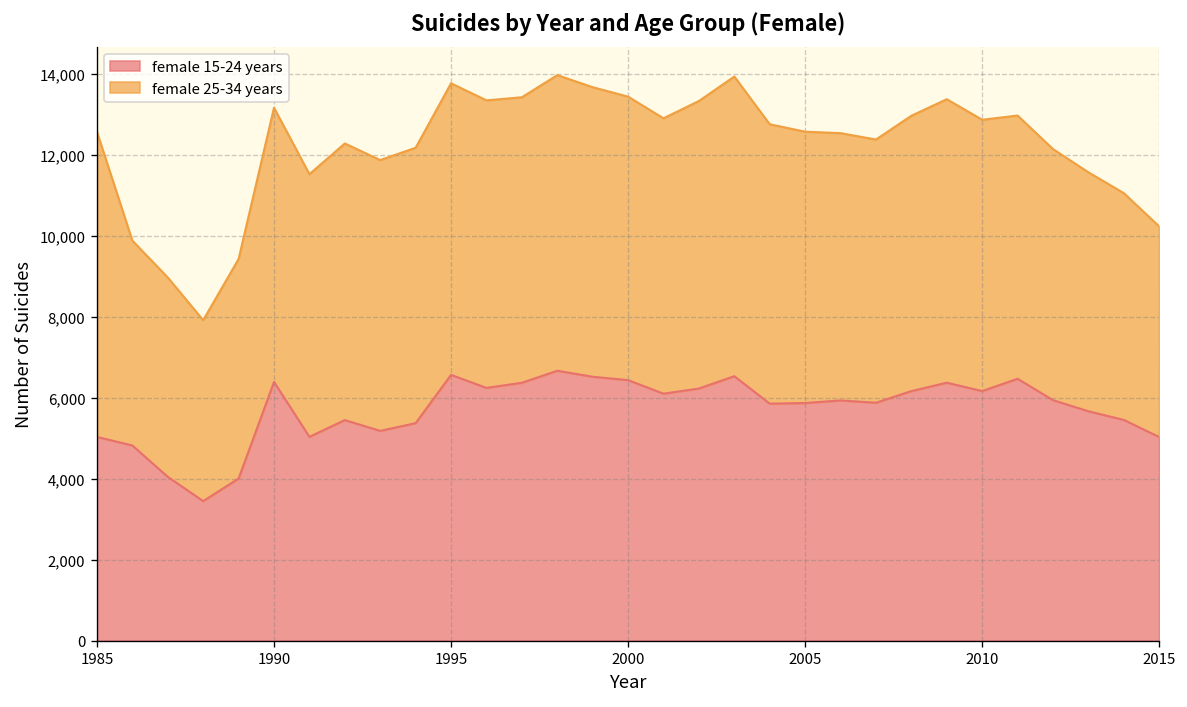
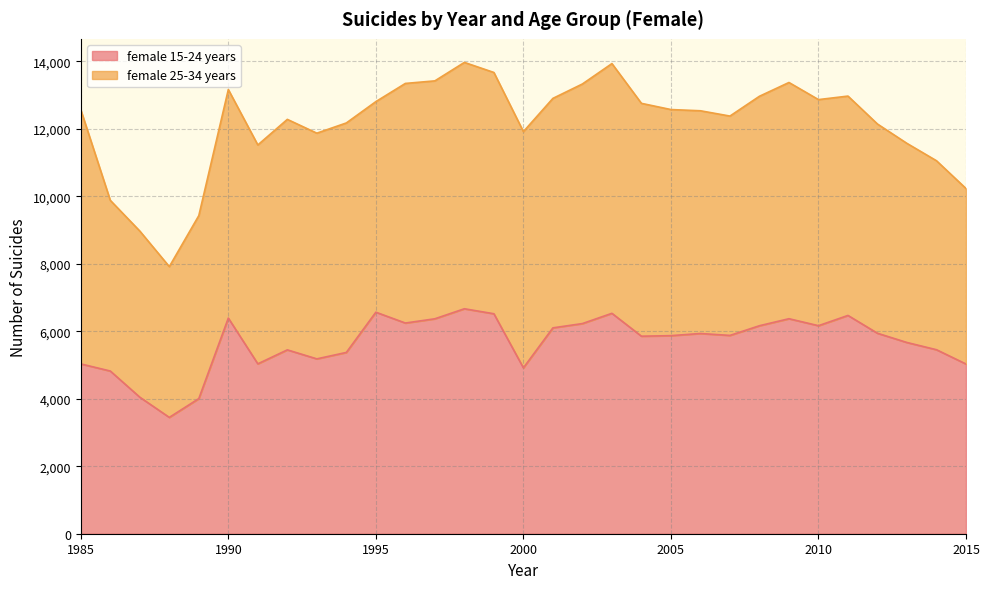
  {
    "female 15-24 years": {
      "1985": "5,000",
      "1990": "6,400",
      "1995": "6,600",
-     "2000": "6,400",
+     "2000": "4,900",
      "2005": "5,900",
      "2010": "6,200",
      "2015": "5,000"
    },
    "female 25-34 years": {
      "1985": "7,500",
      "1990": "6,800",
-     "1995": "7,200",
+     "1995": "6,200",
      "2000": "7,000",
      "2005": "6,700",
      "2010": "6,700",
      "2015": "5,200"
    }
  }
